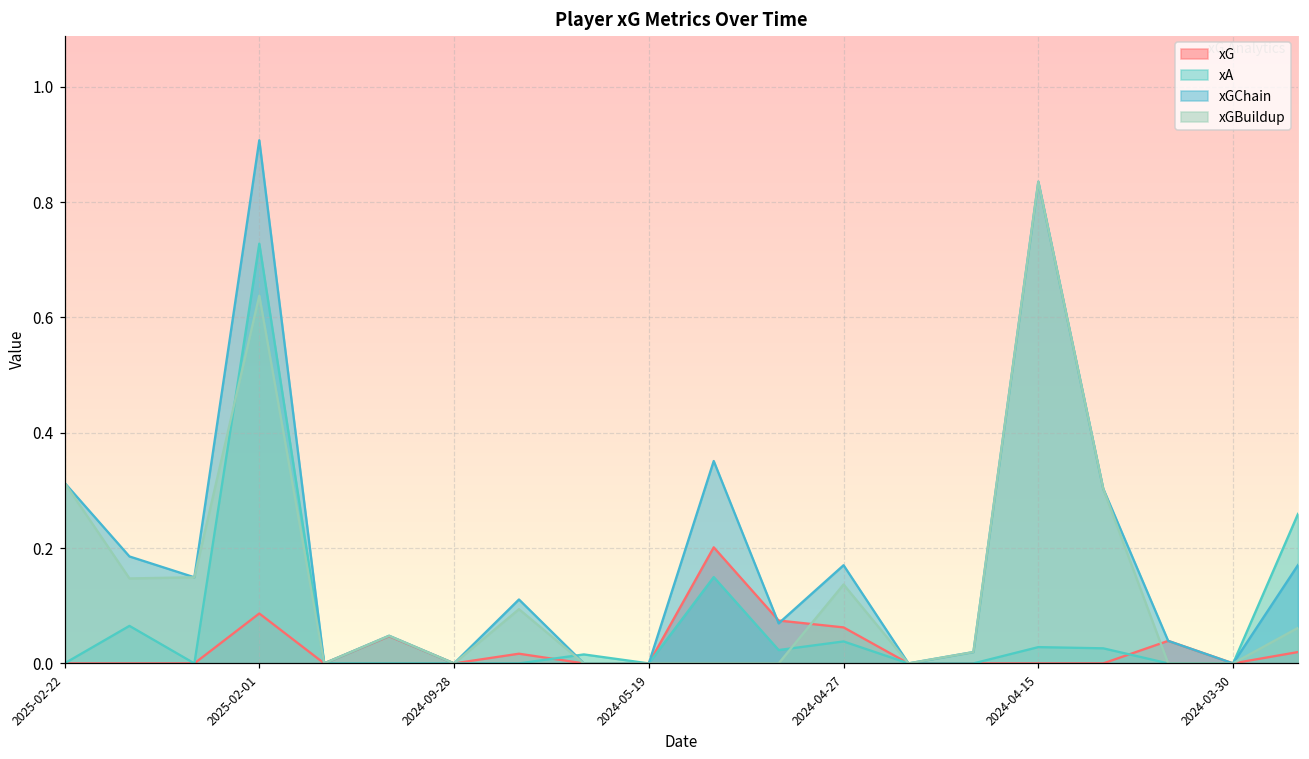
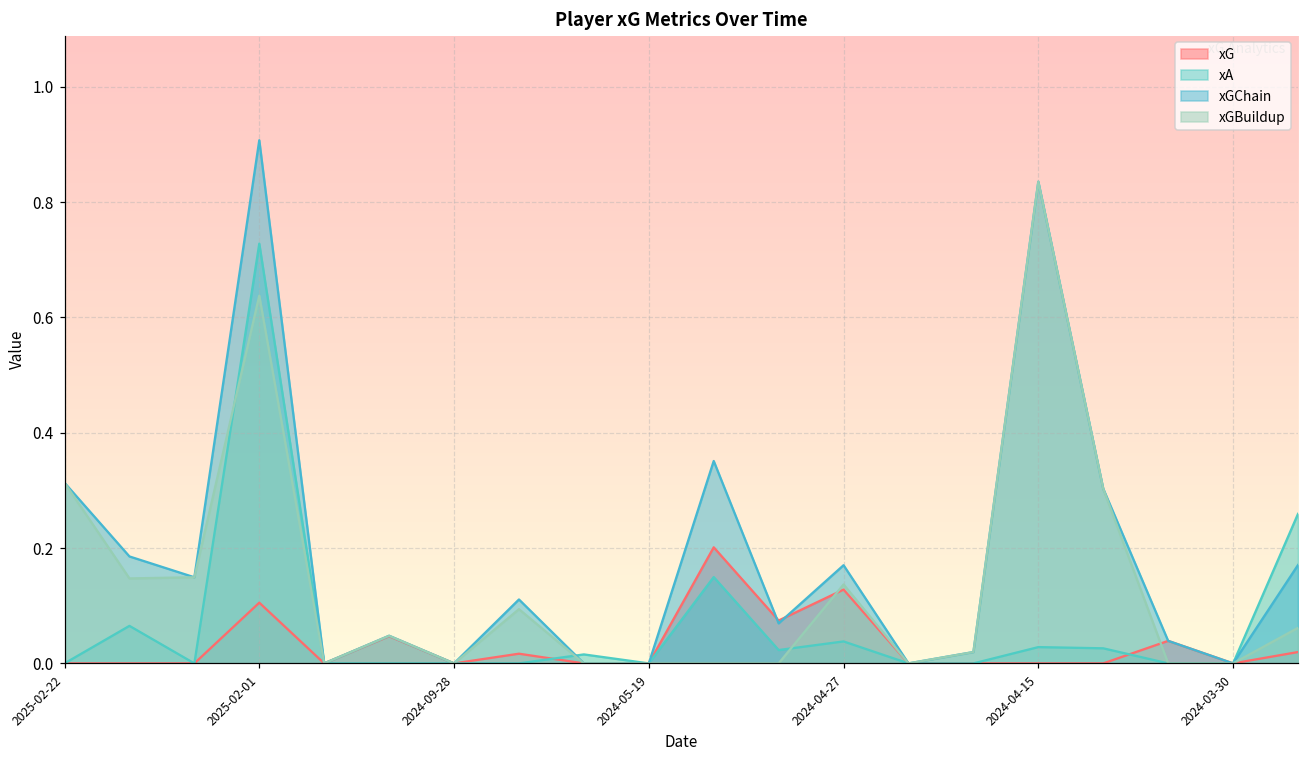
  {
    "xG": {
-     "2025-02-01": 0.09,
-     "2024-04-27": 0.06,
+     "2025-02-01": 0.11,
+     "2024-04-27": 0.13,
      "2024-04-15": 0.00
    }
  }
